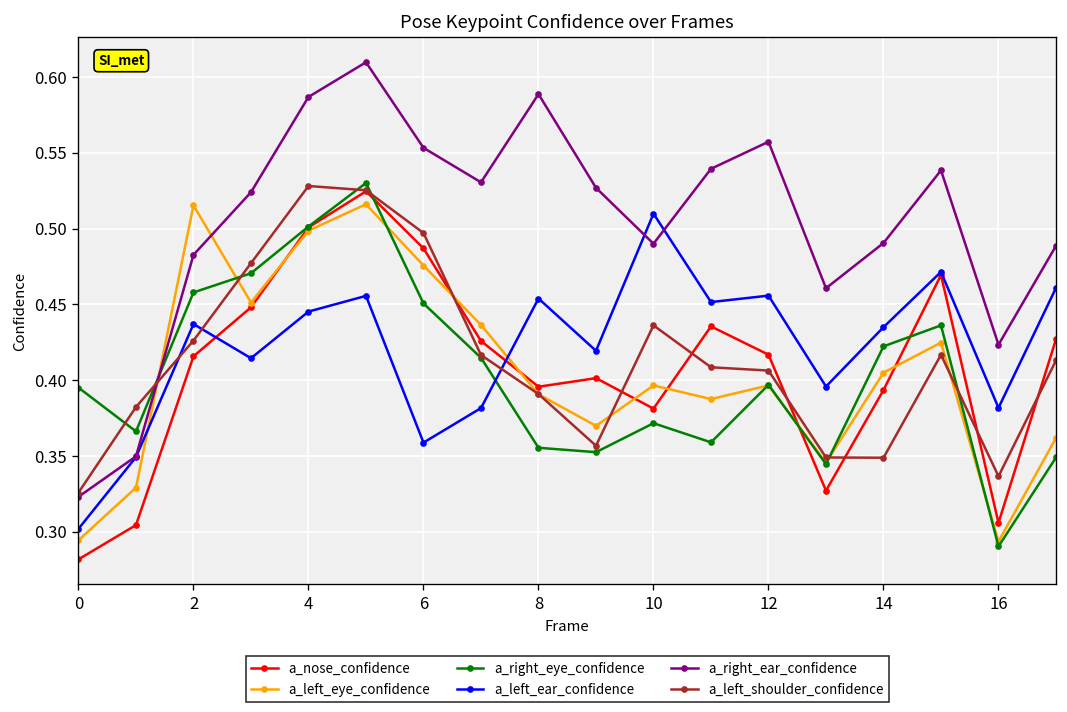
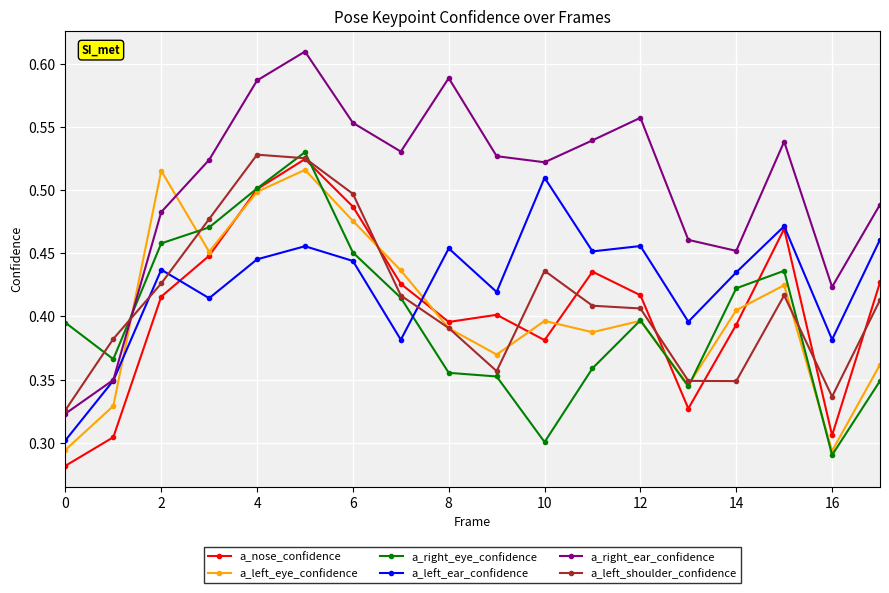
  {
    "a_nose_confidence": {
      "0": 0.282,
      "2": 0.416,
      "6": 0.487,
      "8": 0.396,
      "10": 0.381,
      "12": 0.417,
      "14": 0.393,
      "16": 0.306
    },
    "a_left_eye_confidence": {
      "0": 0.294,
      "2": 0.515,
      "4": 0.499,
      "6": 0.476,
      "10": 0.396,
      "14": 0.405,
      "16": 0.294
    },
    "a_right_eye_confidence": {
      "0": 0.395,
      "2": 0.458,
      "6": 0.451,
      "8": 0.355,
-     "10": 0.372,
+     "10": 0.301,
      "14": 0.422,
      "16": 0.290
    },
    "a_left_ear_confidence": {
      "0": 0.302,
      "2": 0.437,
      "4": 0.445,
-     "6": 0.359,
+     "6": 0.444,
      "8": 0.454,
      "10": 0.510,
      "12": 0.456,
      "14": 0.435,
      "16": 0.382
    },
    "a_right_ear_confidence": {
      "0": 0.323,
      "2": 0.483,
      "4": 0.587,
      "6": 0.553,
      "8": 0.589,
-     "10": 0.490,
+     "10": 0.522,
      "12": 0.557,
-     "14": 0.490,
+     "14": 0.452,
      "16": 0.423
    },
    "a_left_shoulder_confidence": {
      "0": 0.326,
      "2": 0.426,
      "4": 0.528,
      "6": 0.497,
      "10": 0.436,
      "12": 0.406,
      "14": 0.349,
      "16": 0.337
    }
  }
